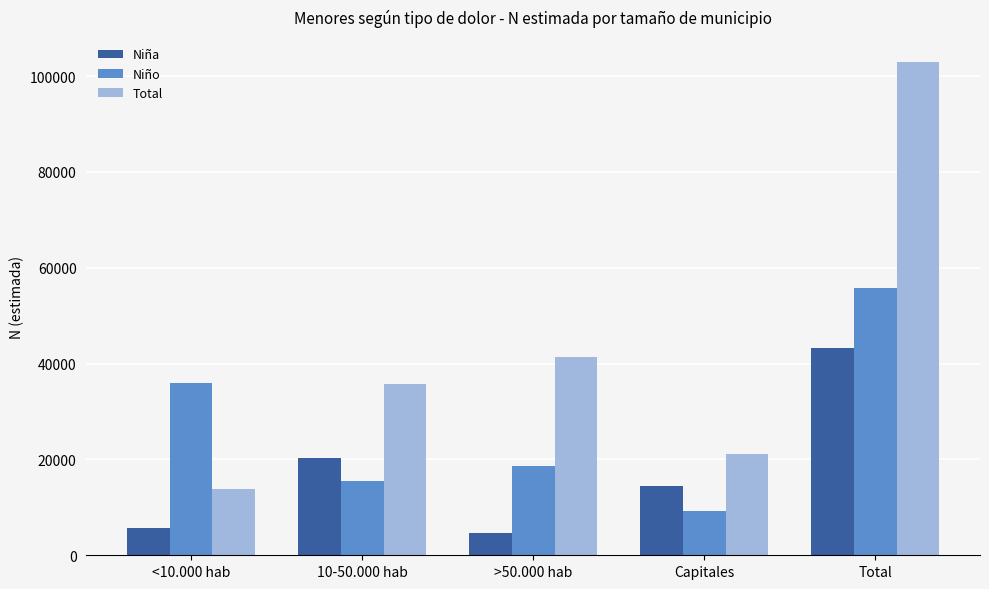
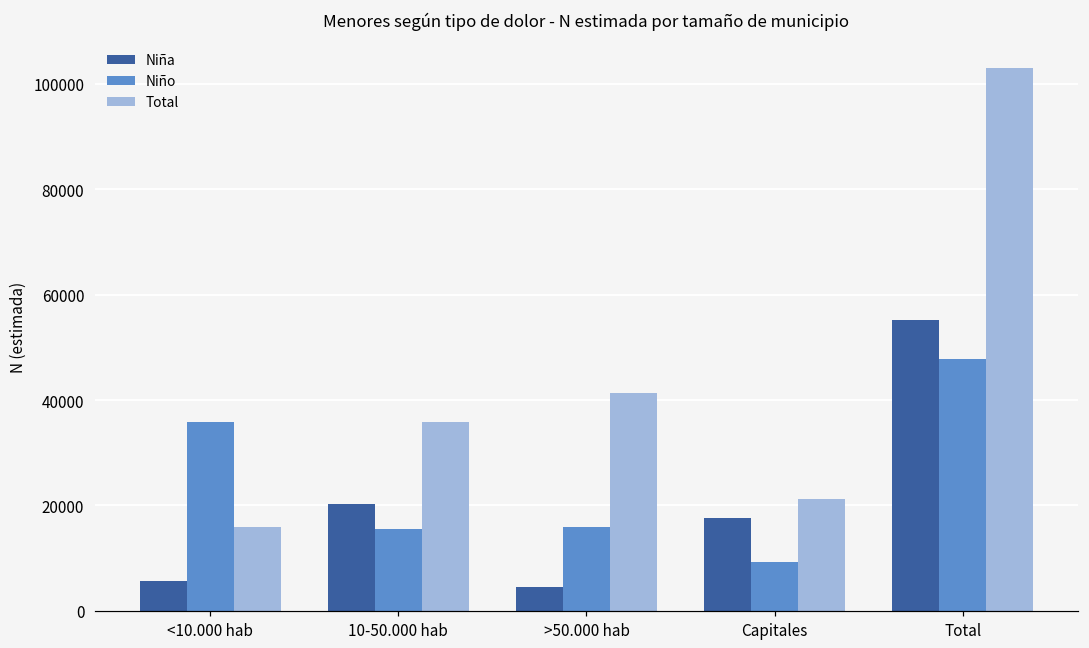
  {
    "Niña": {
      "<10.000 hab": 6000,
      "10-50.000 hab": 20000,
      ">50.000 hab": 5000,
-     "Capitales": 14000,
-     "Total": 43000
+     "Capitales": 18000,
+     "Total": 55000
    },
    "Niño": {
      "<10.000 hab": 36000,
      "10-50.000 hab": 16000,
-     ">50.000 hab": 19000,
+     ">50.000 hab": 16000,
      "Capitales": 9000,
-     "Total": 56000
+     "Total": 48000
    },
    "Total": {
-     "<10.000 hab": 14000,
+     "<10.000 hab": 16000,
      "10-50.000 hab": 36000,
      ">50.000 hab": 41000,
      "Capitales": 21000,
      "Total": 103000
    }
  }
